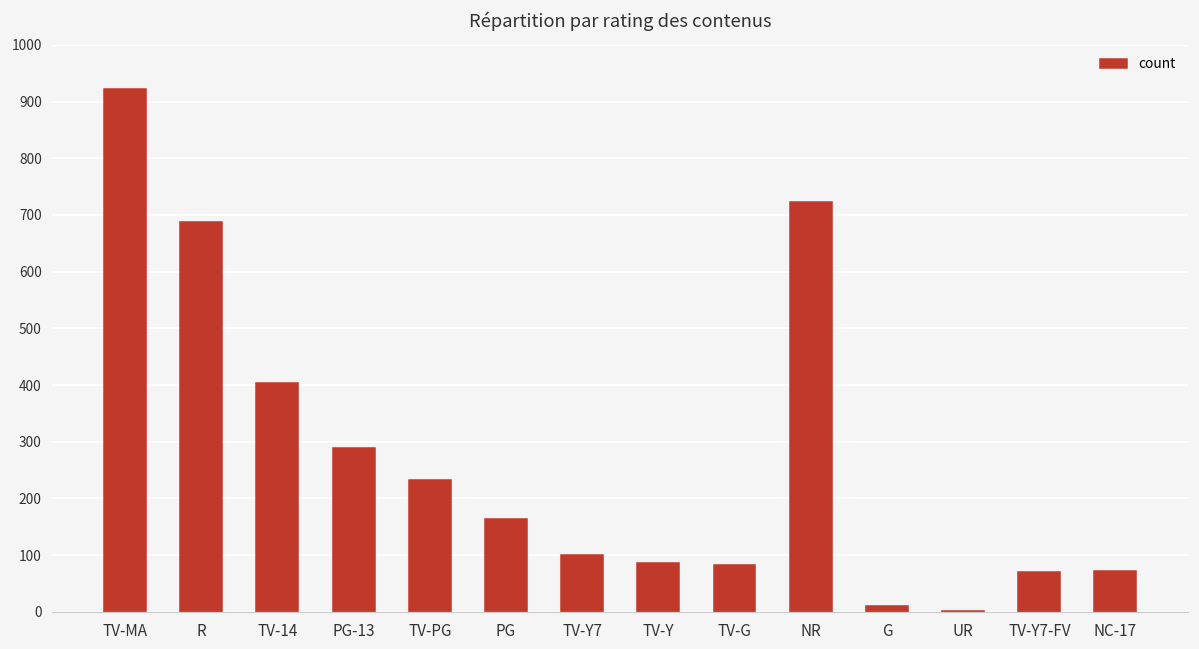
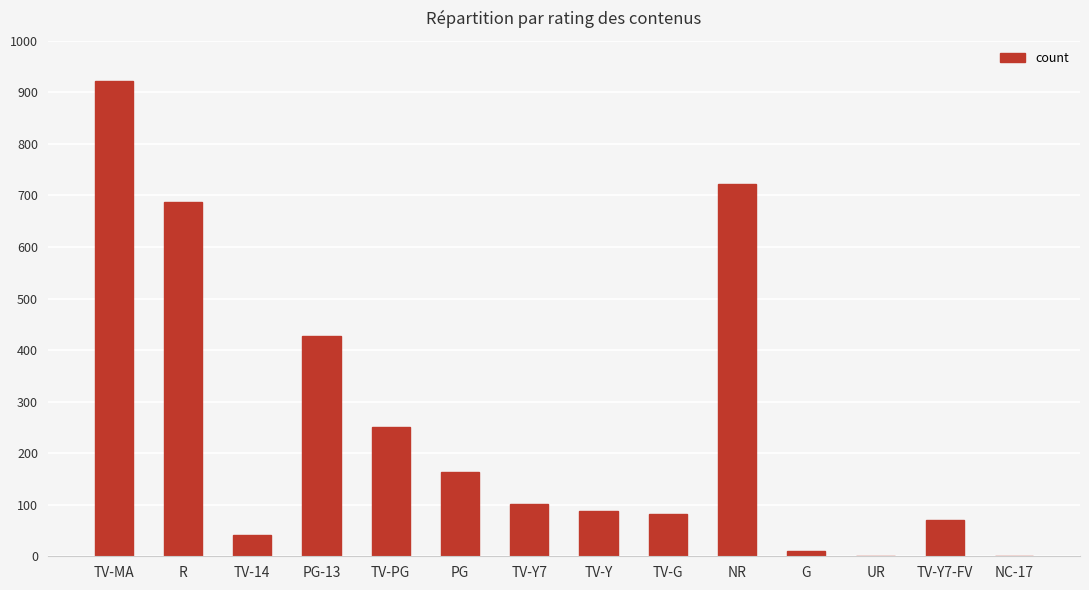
  {
    "TV-MA": 920,
    "R": 690,
-   "TV-14": 400,
-   "PG-13": 290,
-   "TV-PG": 230,
+   "TV-14": 40,
+   "PG-13": 430,
+   "TV-PG": 250,
    "PG": 160,
    "TV-Y7": 100,
    "TV-Y": 90,
    "TV-G": 80,
    "NR": 720,
    "G": 10,
    "TV-Y7-FV": 70,
-   "NC-17": 70
+   "NC-17": 0
  }
